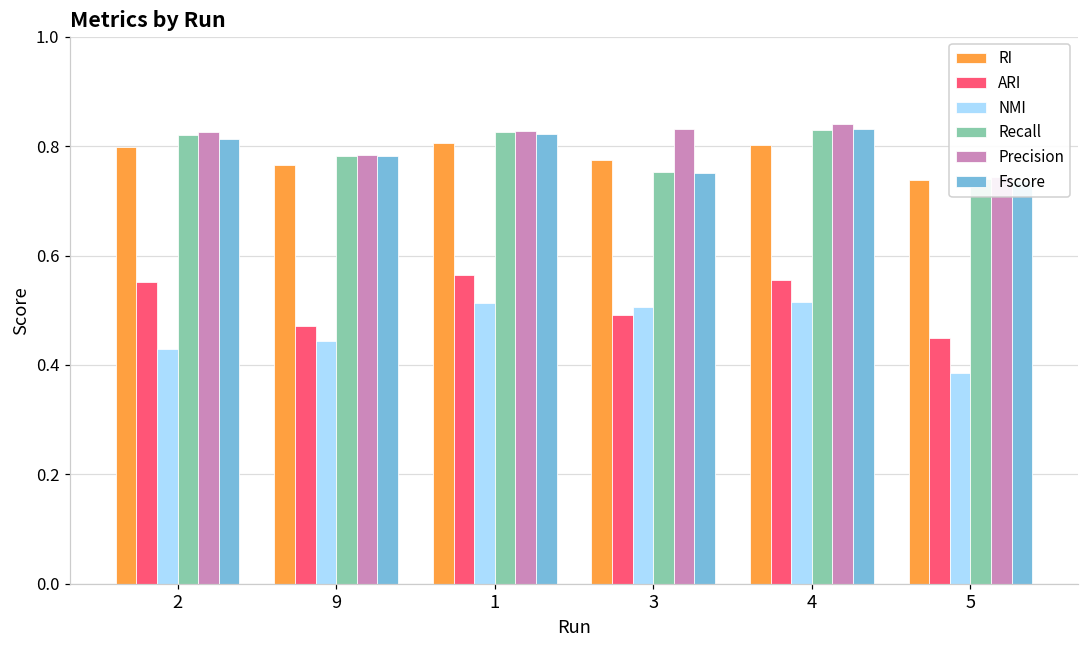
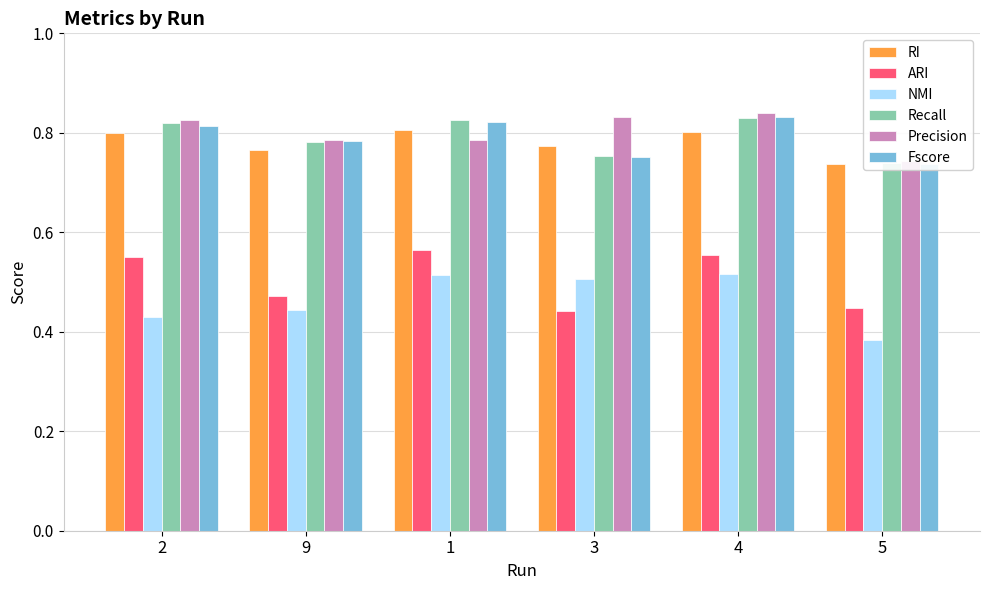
  {
    "RI": {
      "2": 0.80,
      "9": 0.77,
      "1": 0.81,
      "3": 0.77,
      "4": 0.80,
      "5": 0.74
    },
    "ARI": {
      "2": 0.55,
      "9": 0.47,
      "1": 0.57,
-     "3": 0.49,
+     "3": 0.44,
      "4": 0.55,
      "5": 0.45
    },
    "NMI": {
      "2": 0.43,
      "9": 0.44,
      "1": 0.51,
      "3": 0.51,
      "4": 0.52,
      "5": 0.38
    },
    "Precision": {
      "2": 0.83,
      "9": 0.78,
-     "1": 0.83,
+     "1": 0.79,
      "3": 0.83,
      "4": 0.84
    }
  }
